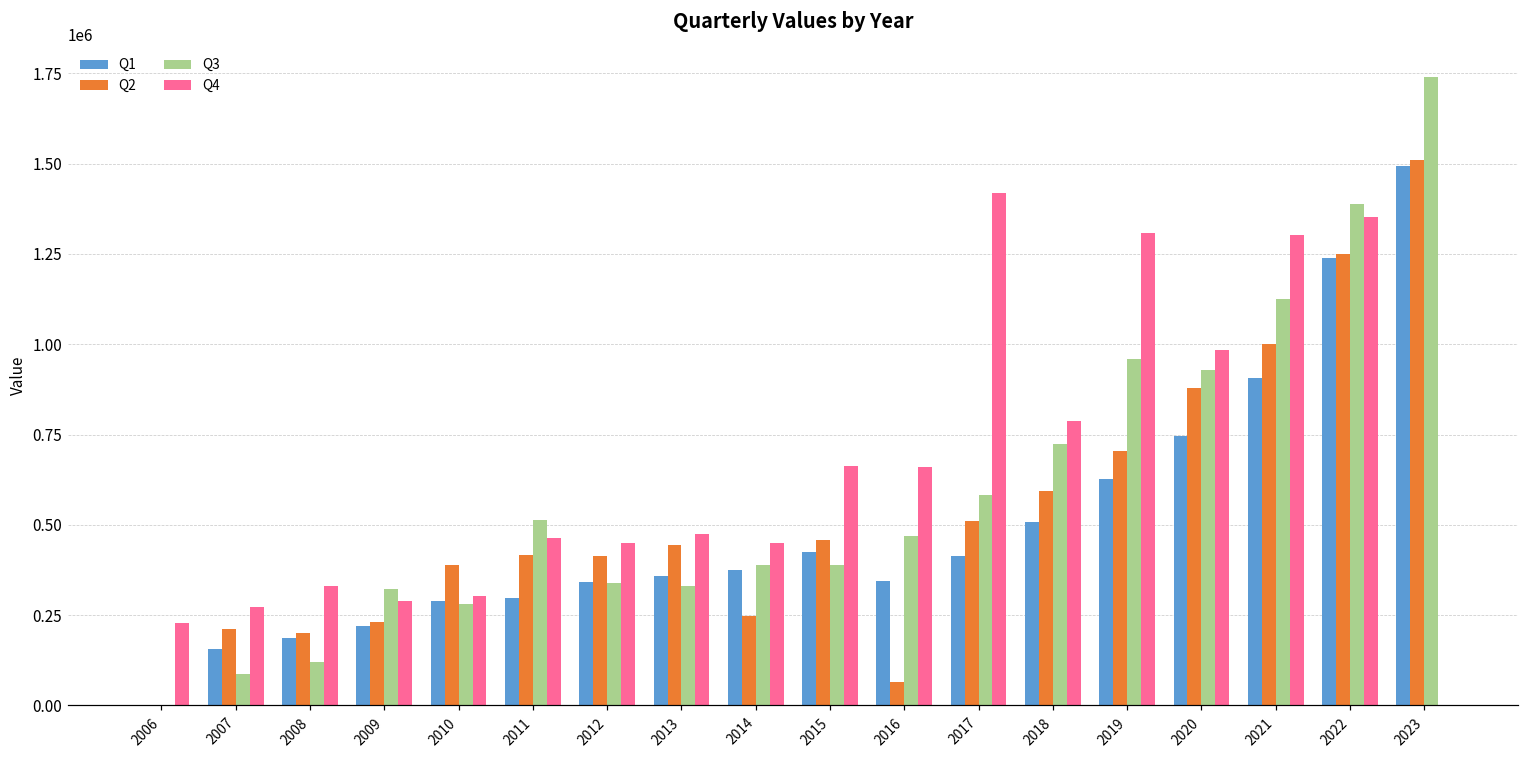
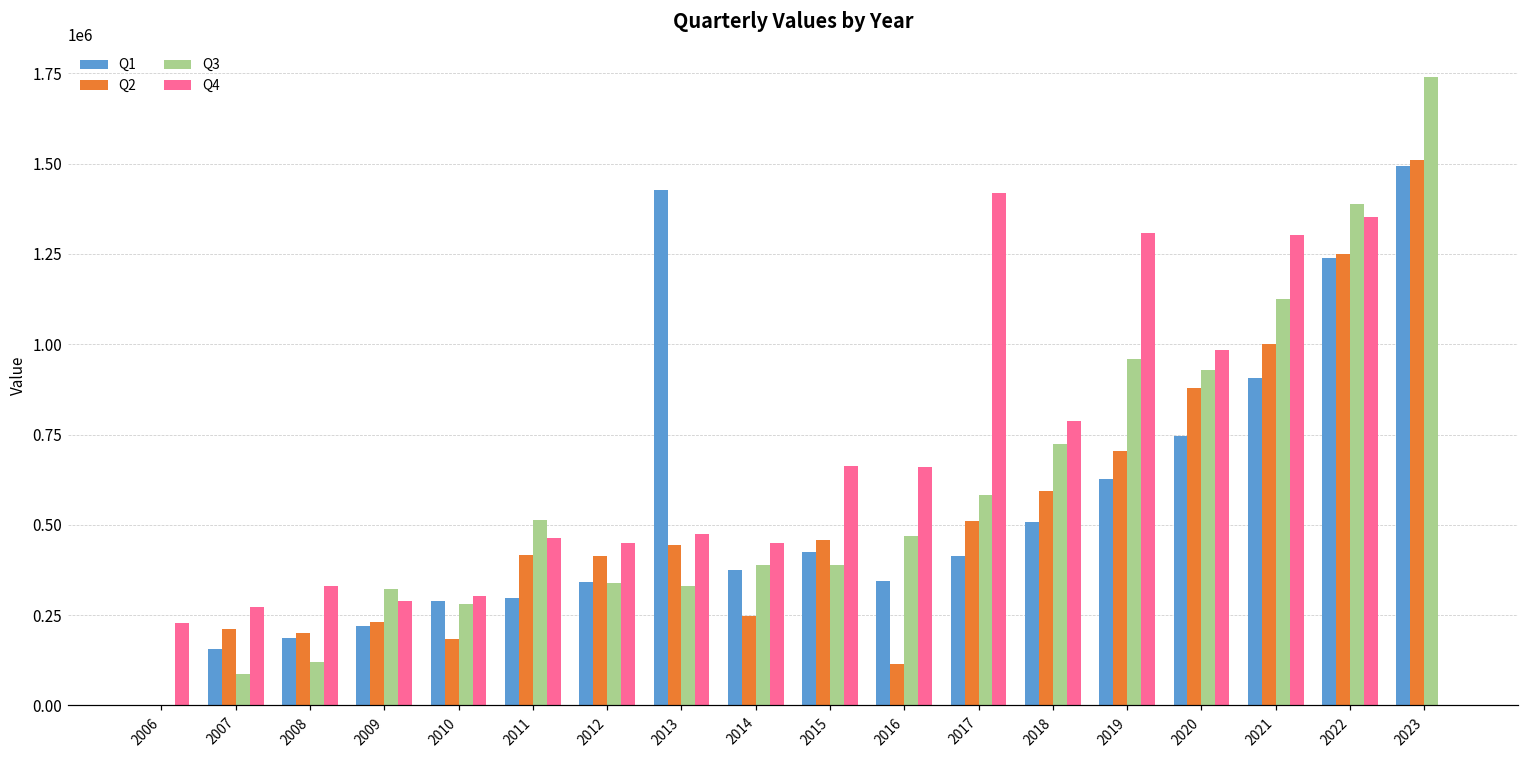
  {
    "Q1": {
      "2006": 0,
      "2007": 160000,
      "2008": 190000,
      "2009": 220000,
      "2010": 290000,
      "2011": 300000,
      "2012": 340000,
-     "2013": 360000,
+     "2013": 1430000,
      "2014": 370000,
      "2015": 420000,
      "2016": 350000,
      "2017": 410000,
      "2018": 510000,
      "2019": 630000,
      "2020": 750000,
      "2021": 910000,
      "2022": 1240000,
      "2023": 1490000
    },
    "Q2": {
      "2006": 0,
      "2007": 210000,
      "2008": 200000,
      "2009": 230000,
-     "2010": 390000,
+     "2010": 180000,
      "2011": 420000,
      "2012": 410000,
      "2013": 440000,
      "2014": 250000,
      "2015": 460000,
-     "2016": 60000,
+     "2016": 110000,
      "2017": 510000,
      "2018": 590000,
      "2019": 710000,
      "2020": 880000,
      "2021": 1000000,
      "2022": 1250000,
      "2023": 1510000
    },
    "Q3": {
      "2006": 0,
      "2007": 90000,
      "2008": 120000,
      "2009": 320000,
      "2010": 280000,
      "2011": 510000,
      "2012": 340000,
      "2013": 330000,
      "2014": 390000,
      "2015": 390000,
      "2016": 470000,
      "2017": 580000,
      "2018": 720000,
      "2019": 960000,
      "2020": 930000,
      "2021": 1120000,
      "2022": 1390000,
      "2023": 1740000
    },
    "Q4": {
      "2006": 230000,
      "2007": 270000,
      "2008": 330000,
      "2009": 290000,
      "2010": 300000,
      "2011": 460000,
      "2012": 450000,
      "2013": 470000,
      "2014": 450000,
      "2015": 660000,
      "2016": 660000,
      "2017": 1420000,
      "2018": 790000,
      "2019": 1310000,
      "2020": 980000,
      "2021": 1300000,
      "2022": 1350000,
      "2023": 0
    }
  }
